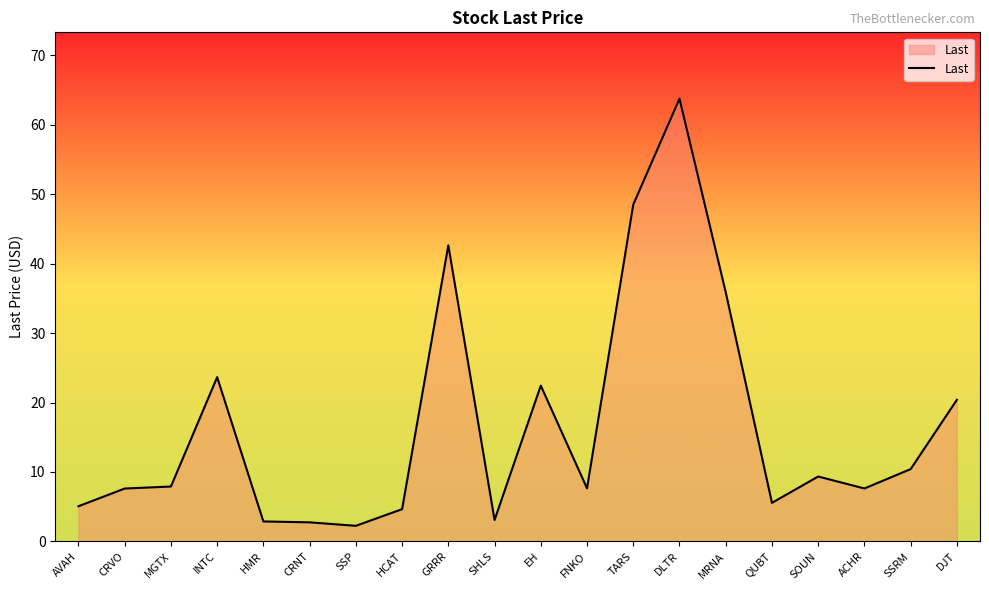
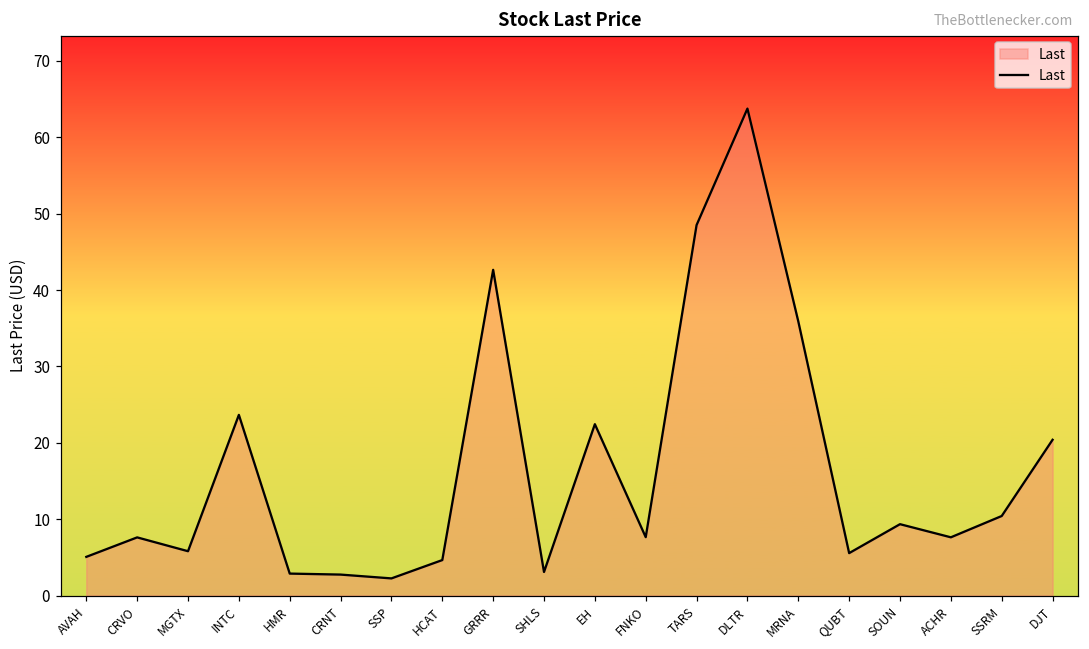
  {
    "AVAH": 5,
    "CRVO": 8,
-   "MGTX": 8,
+   "MGTX": 6,
    "INTC": 24,
    "HMR": 3,
    "CRNT": 3,
    "SSP": 2,
    "HCAT": 5,
    "GRRR": 43,
    "SHLS": 3,
    "EH": 22,
    "FNKO": 8,
    "TARS": 49,
    "DLTR": 64,
    "MRNA": 36,
    "QUBT": 6,
    "SOUN": 9,
    "ACHR": 8,
    "SSRM": 10,
    "DJT": 20
  }
